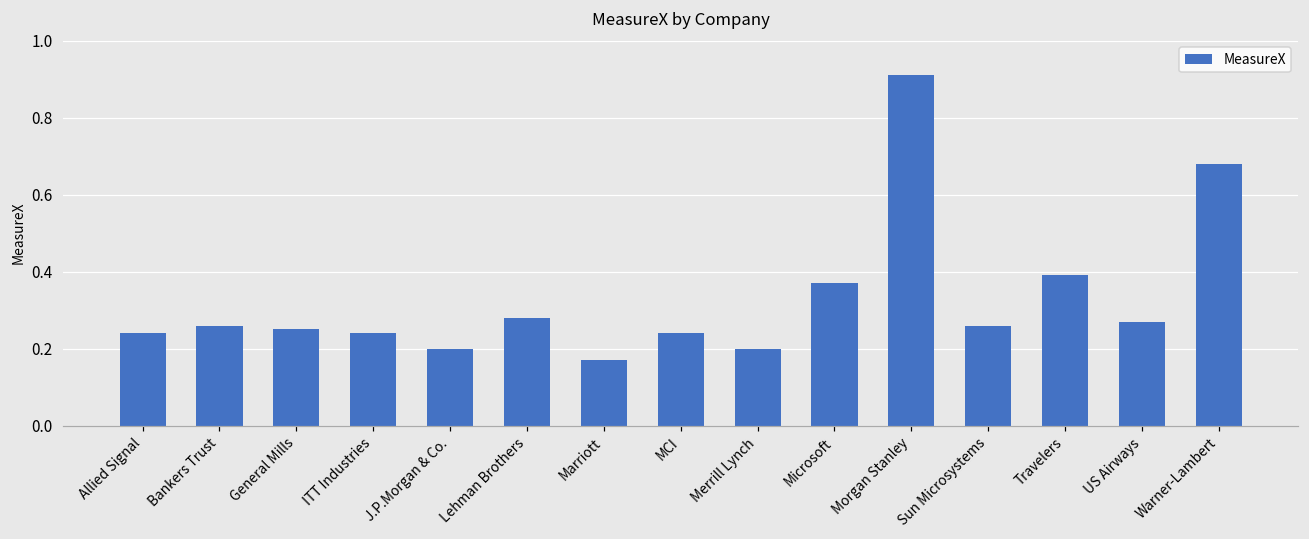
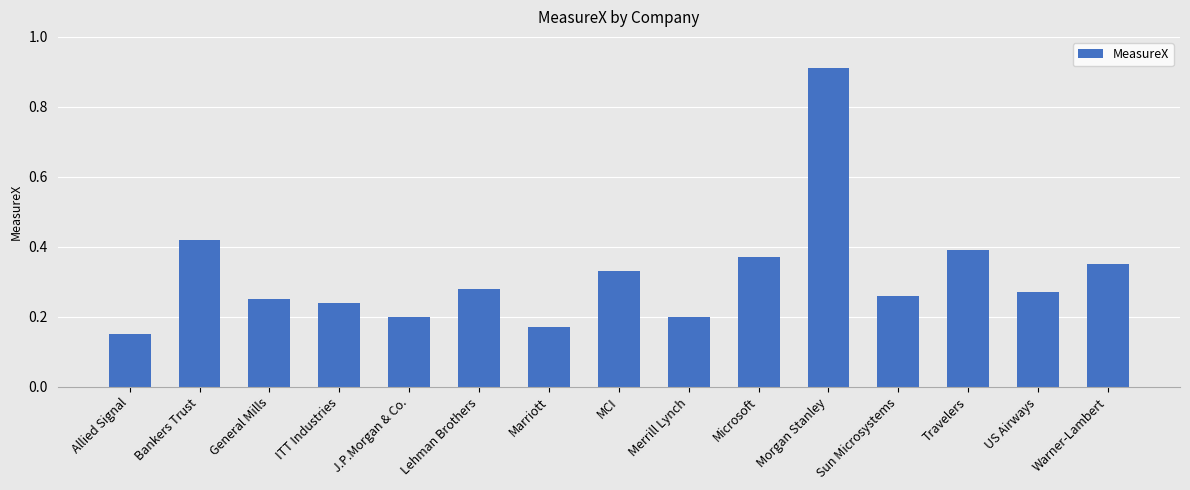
  {
-   "Allied Signal": 0.24,
-   "Bankers Trust": 0.26,
+   "Allied Signal": 0.15,
+   "Bankers Trust": 0.42,
    "General Mills": 0.25,
    "ITT Industries": 0.24,
    "J.P.Morgan & Co.": 0.20,
    "Lehman Brothers": 0.28,
    "Marriott": 0.17,
-   "MCI": 0.24,
+   "MCI": 0.33,
    "Merrill Lynch": 0.20,
    "Microsoft": 0.37,
    "Morgan Stanley": 0.91,
    "Sun Microsystems": 0.26,
    "Travelers": 0.39,
    "US Airways": 0.27,
-   "Warner-Lambert": 0.68
+   "Warner-Lambert": 0.35
  }
